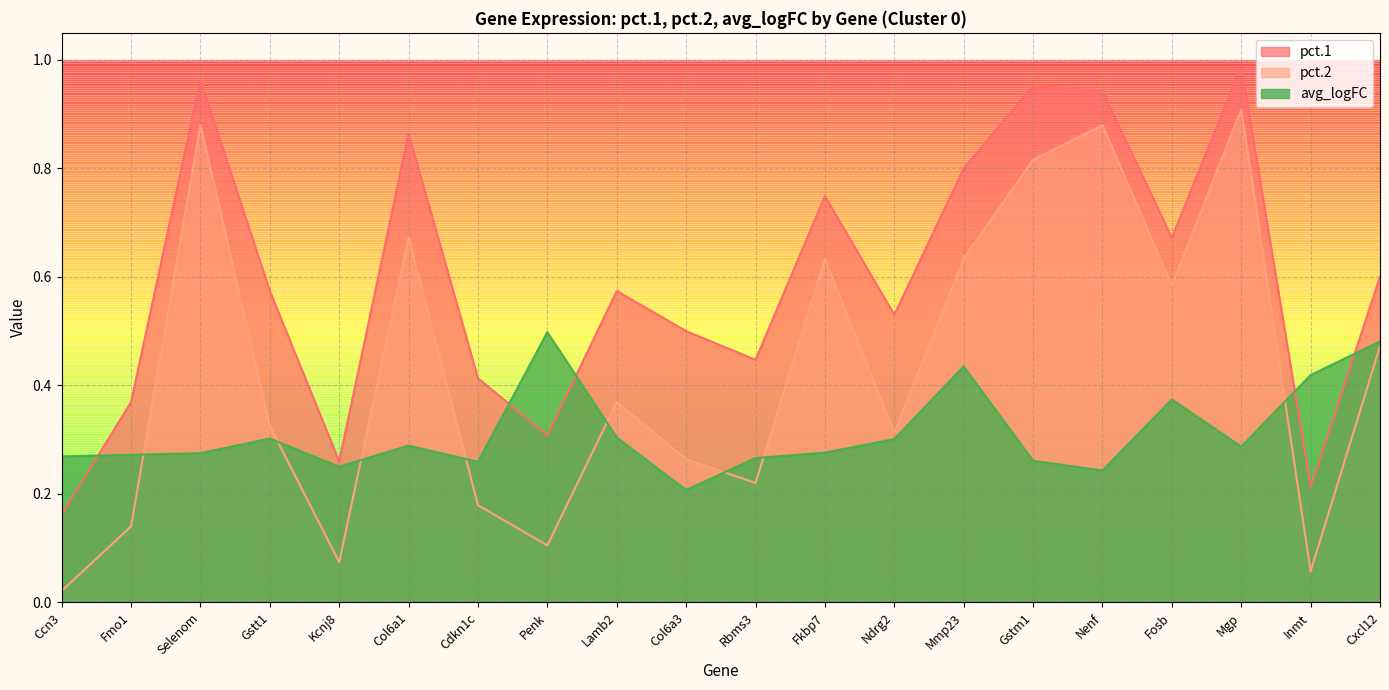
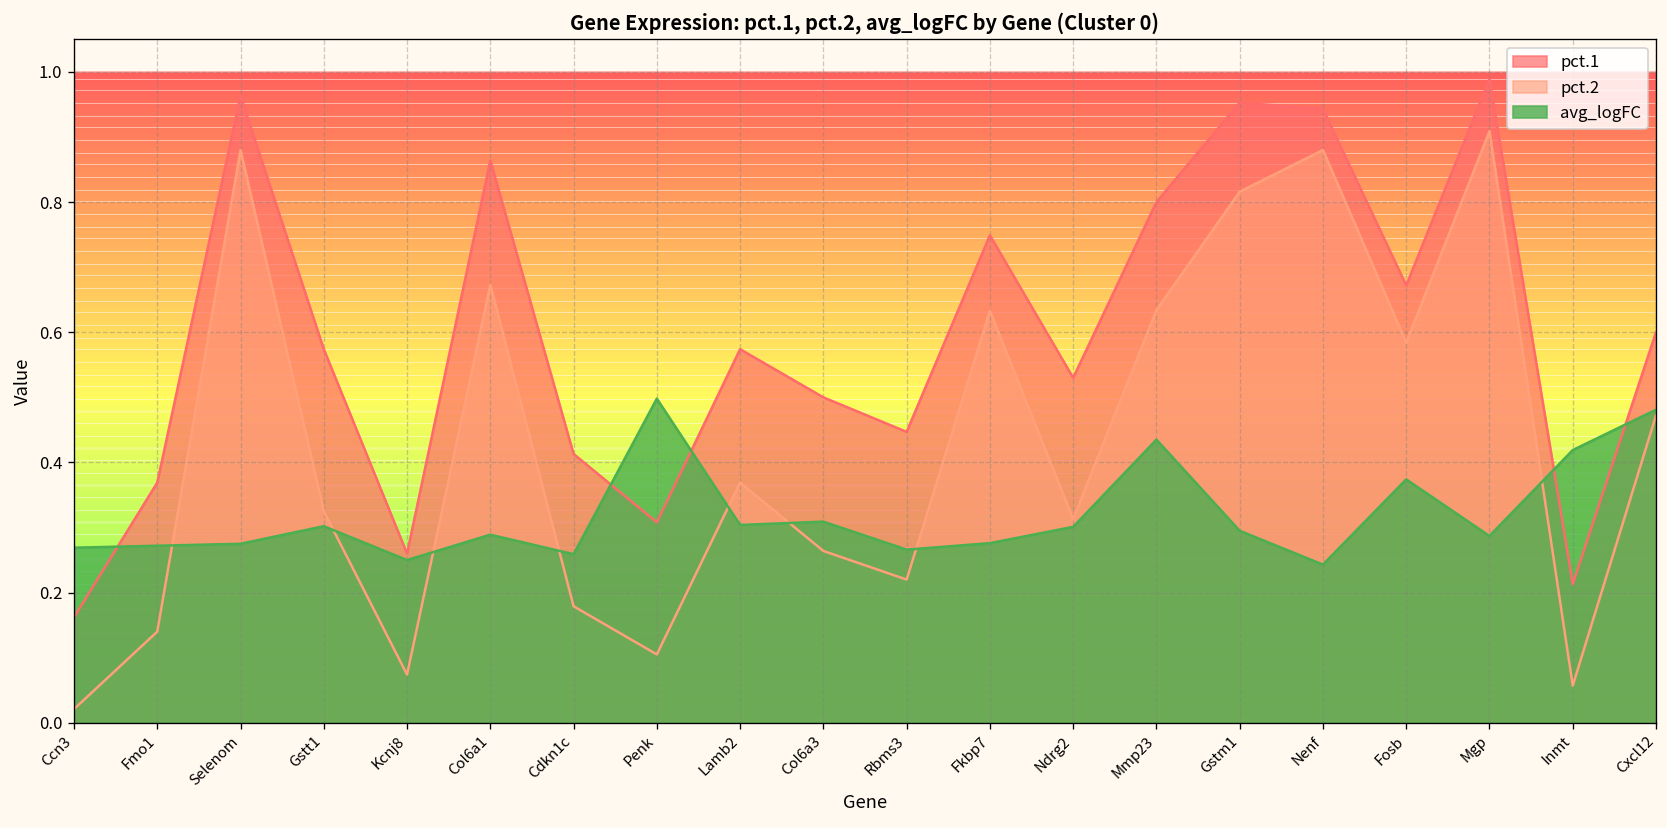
  {
    "avg_logFC": {
      "Ccn3": 0.27,
      "Fmo1": 0.27,
      "Selenom": 0.28,
      "Gstt1": 0.30,
      "Kcnj8": 0.25,
      "Col6a1": 0.29,
      "Cdkn1c": 0.26,
      "Penk": 0.50,
      "Lamb2": 0.30,
-     "Col6a3": 0.21,
+     "Col6a3": 0.31,
      "Rbms3": 0.27,
      "Fkbp7": 0.28,
      "Ndrg2": 0.30,
      "Mmp23": 0.44,
-     "Gstm1": 0.26,
+     "Gstm1": 0.30,
      "Nenf": 0.24,
      "Fosb": 0.37,
      "Mgp": 0.29,
      "Inmt": 0.42,
      "Cxcl12": 0.48
    }
  }
